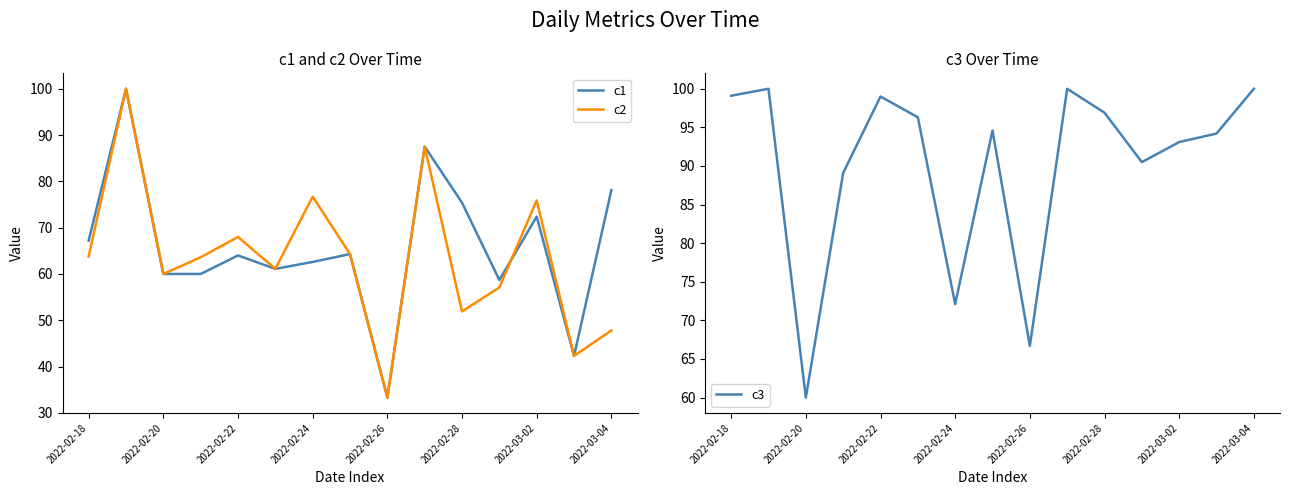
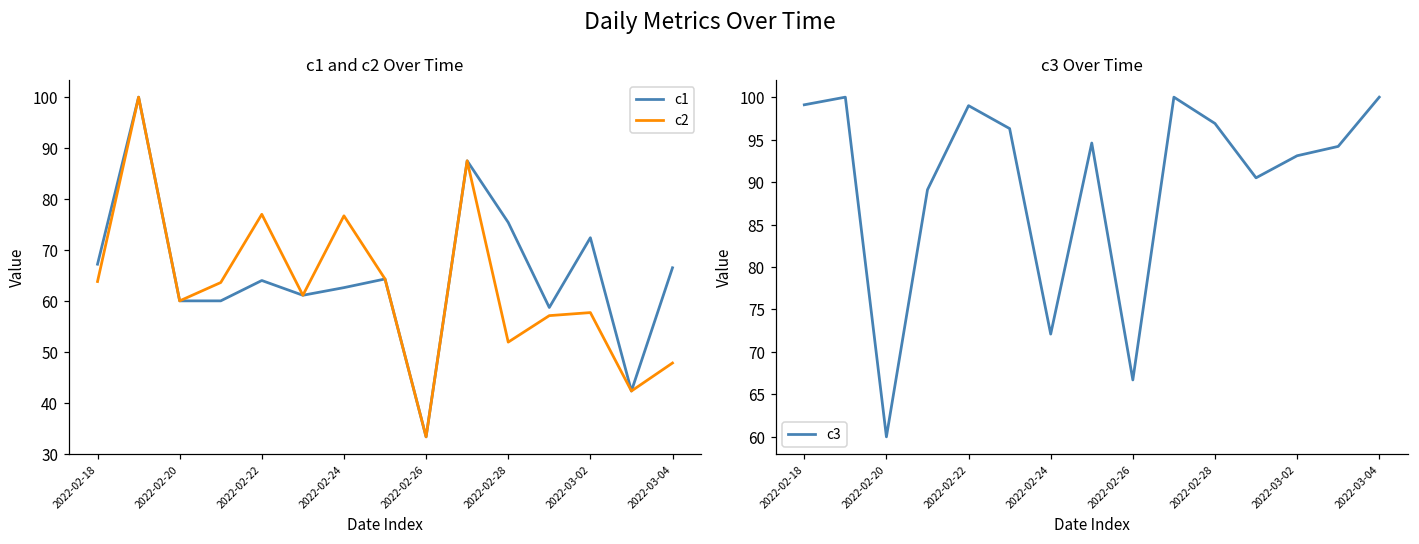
  {
    "c1 and c2 Over Time": {
      "c1": {
        "2022-02-18": 67,
        "2022-02-22": 64,
        "2022-02-24": 63,
        "2022-02-28": 75,
        "2022-03-02": 72,
-       "2022-03-04": 78
+       "2022-03-04": 67
      },
      "c2": {
        "2022-02-18": 64,
-       "2022-02-22": 68,
+       "2022-02-22": 77,
        "2022-02-24": 77,
        "2022-02-28": 52,
-       "2022-03-02": 76,
+       "2022-03-02": 58,
        "2022-03-04": 48
      }
    },
    "c3 Over Time": {
      "2022-02-18": 99,
      "2022-02-20": 60,
      "2022-02-22": 99,
      "2022-02-24": 72,
      "2022-02-26": 67,
      "2022-02-28": 97,
      "2022-03-02": 93,
      "2022-03-04": 100
    }
  }
